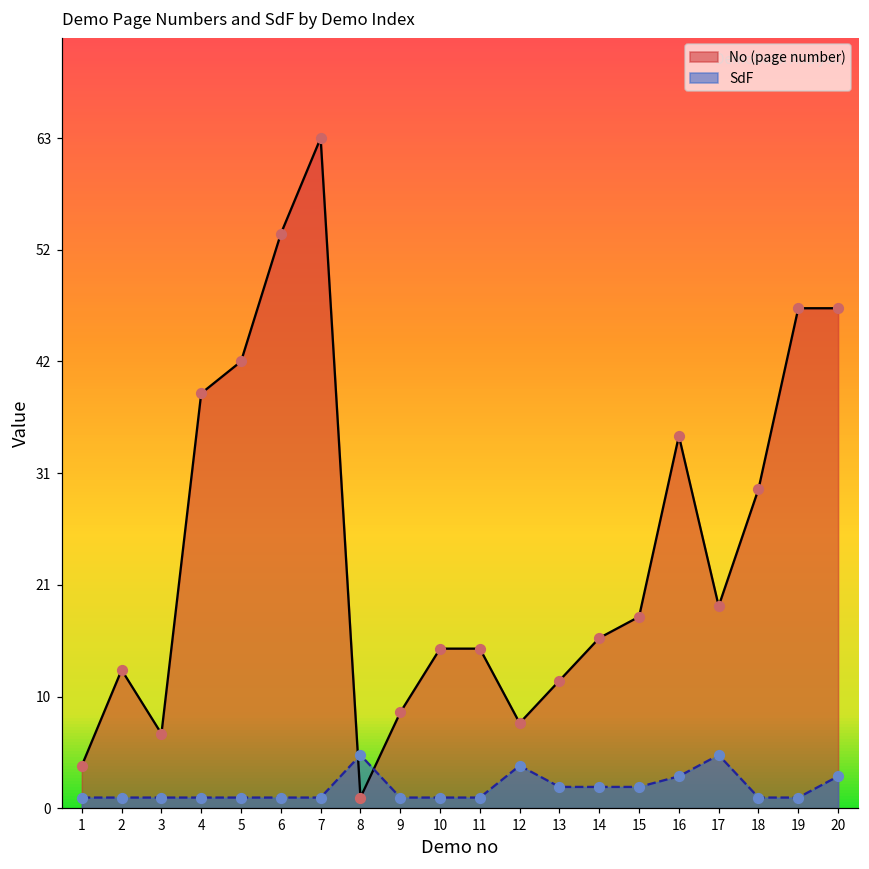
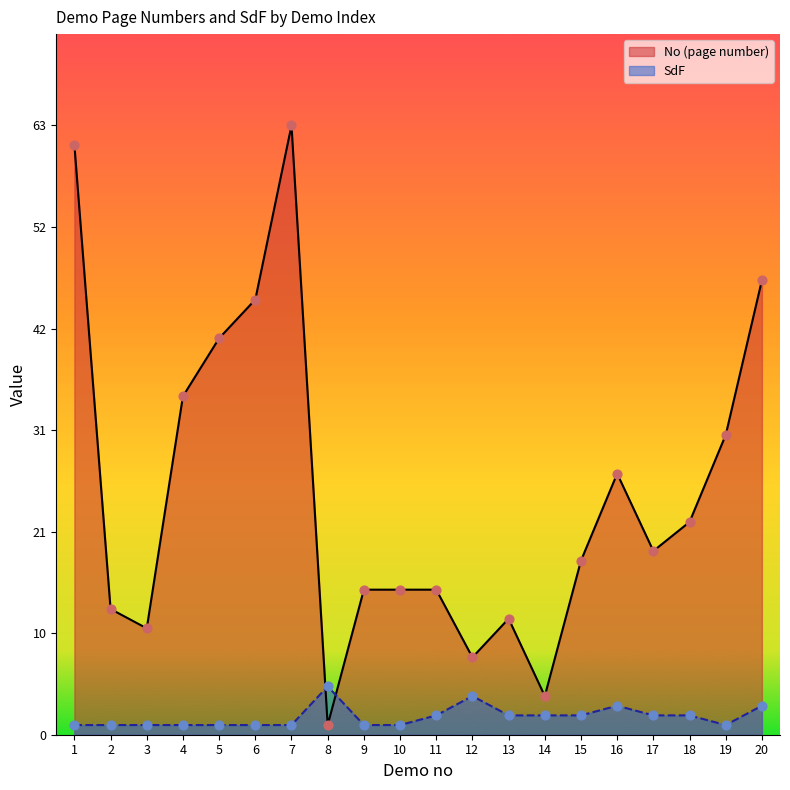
  {
    "No (page number)": {
-     "1": 4,
+     "1": 61,
      "2": 13,
-     "3": 7,
-     "4": 39,
-     "5": 42,
-     "6": 54,
+     "3": 11,
+     "4": 35,
+     "5": 41,
+     "6": 45,
      "7": 63,
      "8": 1,
-     "9": 9,
+     "9": 15,
      "10": 15,
      "11": 15,
      "12": 8,
      "13": 12,
-     "14": 16,
+     "14": 4,
      "15": 18,
-     "16": 35,
+     "16": 27,
      "17": 19,
-     "18": 30,
-     "19": 47,
+     "18": 22,
+     "19": 31,
      "20": 47
    },
    "SdF": {
      "1": 1,
      "2": 1,
      "3": 1,
      "4": 1,
      "5": 1,
      "6": 1,
      "7": 1,
      "8": 5,
      "9": 1,
      "10": 1,
-     "11": 1,
+     "11": 2,
      "12": 4,
      "13": 2,
      "14": 2,
      "15": 2,
      "16": 3,
-     "17": 5,
-     "18": 1,
+     "17": 2,
+     "18": 2,
      "19": 1,
      "20": 3
    }
  }
